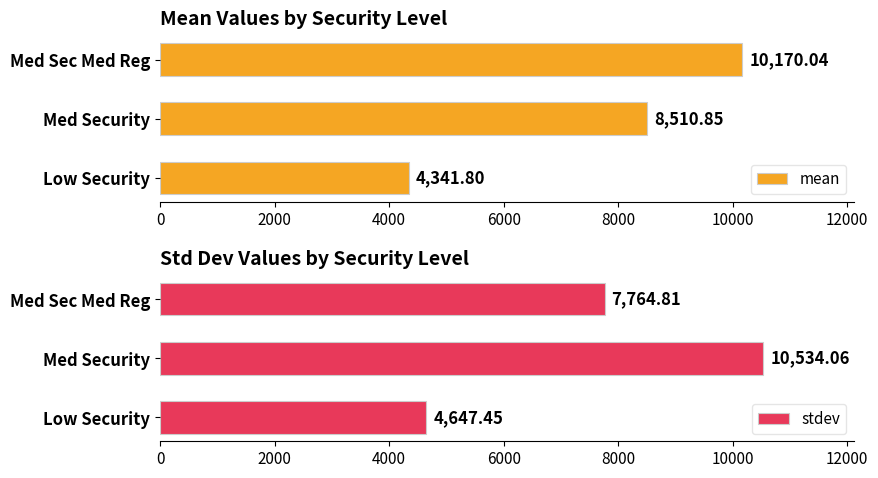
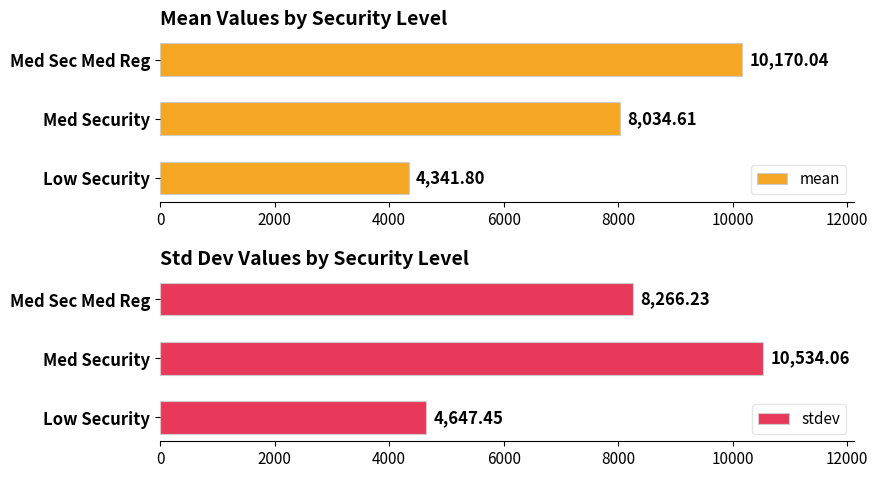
  {
    "Mean Values by Security Level": {
      "Med Sec Med Reg": "10,170.04",
-     "Med Security": "8,510.85",
+     "Med Security": "8,034.61",
      "Low Security": "4,341.80"
    },
    "Std Dev Values by Security Level": {
-     "Med Sec Med Reg": "7,764.81",
+     "Med Sec Med Reg": "8,266.23",
      "Med Security": "10,534.06",
      "Low Security": "4,647.45"
    }
  }
